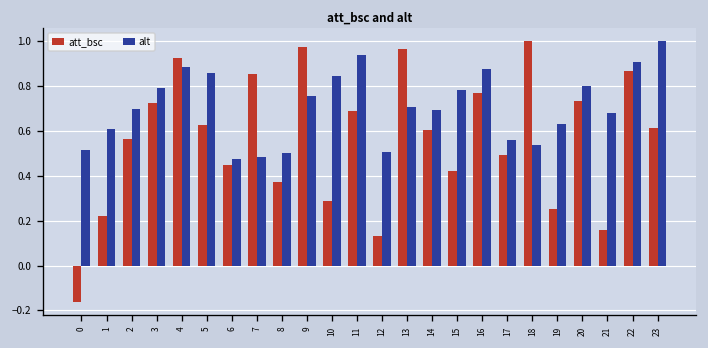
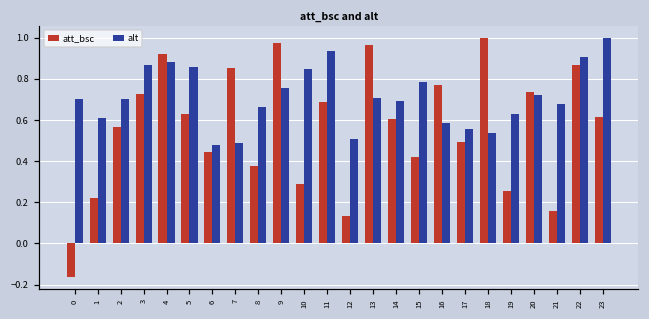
  {
    "att_bsc": {
      "0": -0.16,
      "1": 0.22,
      "2": 0.57,
      "3": 0.72,
      "4": 0.92,
      "5": 0.63,
      "6": 0.45,
      "7": 0.85,
      "8": 0.37,
      "9": 0.98,
      "10": 0.29,
      "11": 0.69,
      "12": 0.13,
      "13": 0.96,
      "14": 0.60,
      "15": 0.42,
      "16": 0.77,
      "17": 0.49,
      "18": 1.00,
      "19": 0.25,
      "20": 0.74,
      "21": 0.16,
      "22": 0.87,
      "23": 0.61
    },
    "alt": {
-     "0": 0.52,
+     "0": 0.70,
      "1": 0.61,
      "2": 0.70,
-     "3": 0.79,
+     "3": 0.87,
      "4": 0.88,
      "5": 0.86,
      "6": 0.48,
      "7": 0.49,
-     "8": 0.50,
+     "8": 0.66,
      "9": 0.75,
      "10": 0.85,
      "11": 0.94,
      "12": 0.51,
      "13": 0.71,
      "14": 0.69,
      "15": 0.78,
-     "16": 0.88,
+     "16": 0.59,
      "17": 0.56,
      "18": 0.54,
      "19": 0.63,
-     "20": 0.80,
+     "20": 0.72,
      "21": 0.68,
      "22": 0.91,
      "23": 1.00
    }
  }
